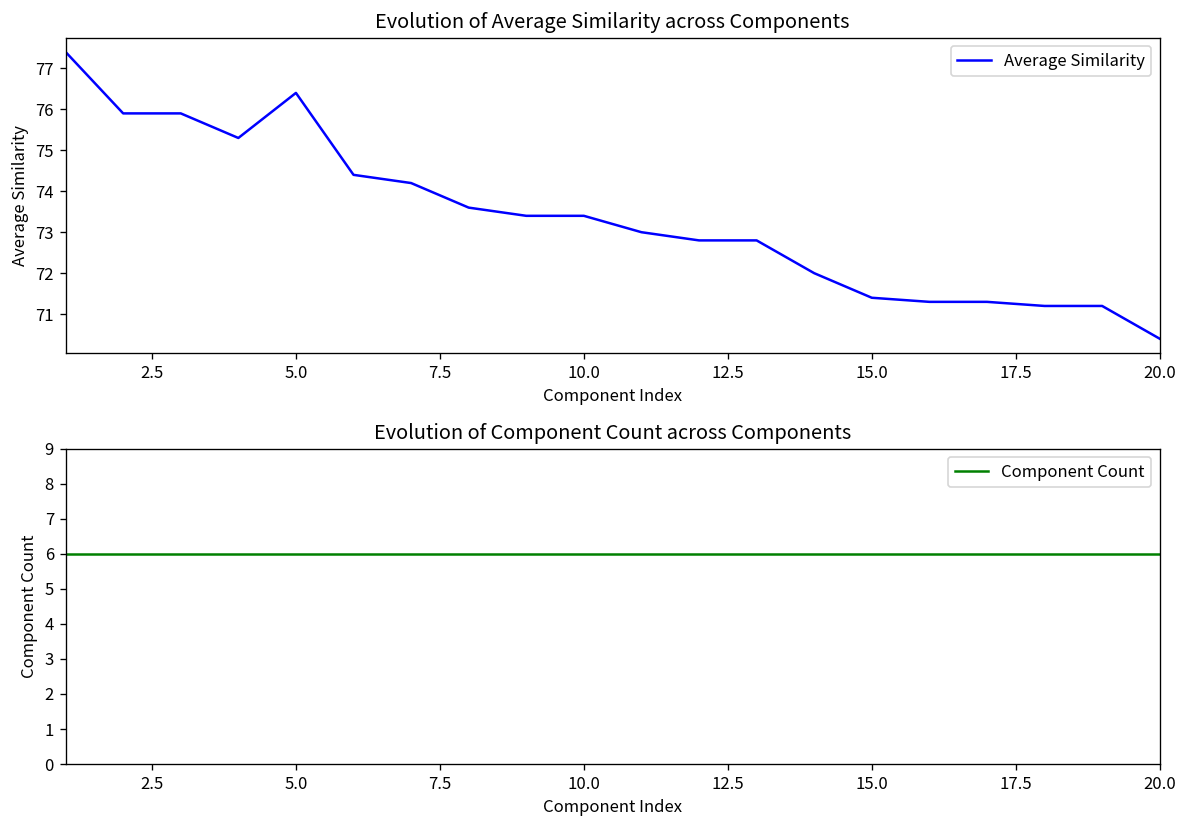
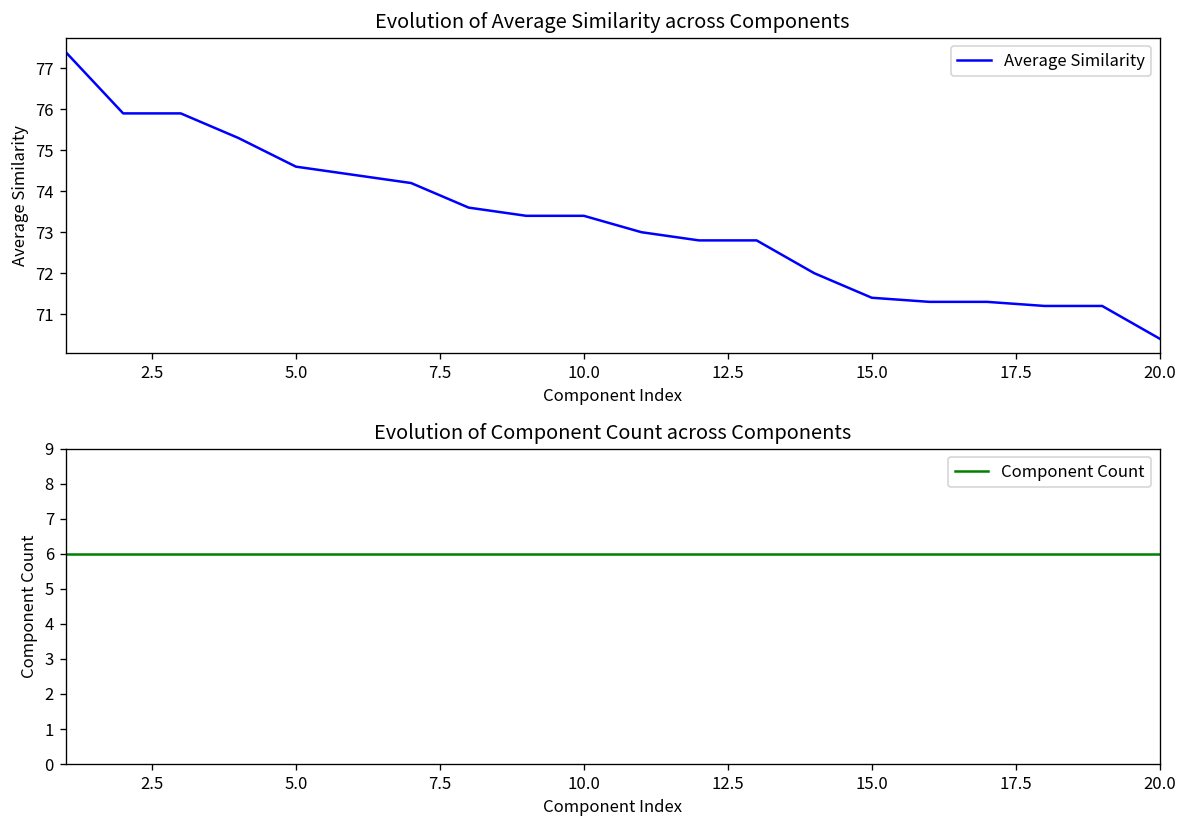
  {
    "Evolution of Average Similarity across Components": {
-     "5.0": 76.4,
+     "5.0": 74.6,
      "10.0": 73.4,
      "15.0": 71.4,
      "20.0": 70.4
    },
    "Evolution of Component Count across Components": {
      "5.0": 6.0,
      "10.0": 6.0,
      "15.0": 6.0,
      "20.0": 6.0
    }
  }
